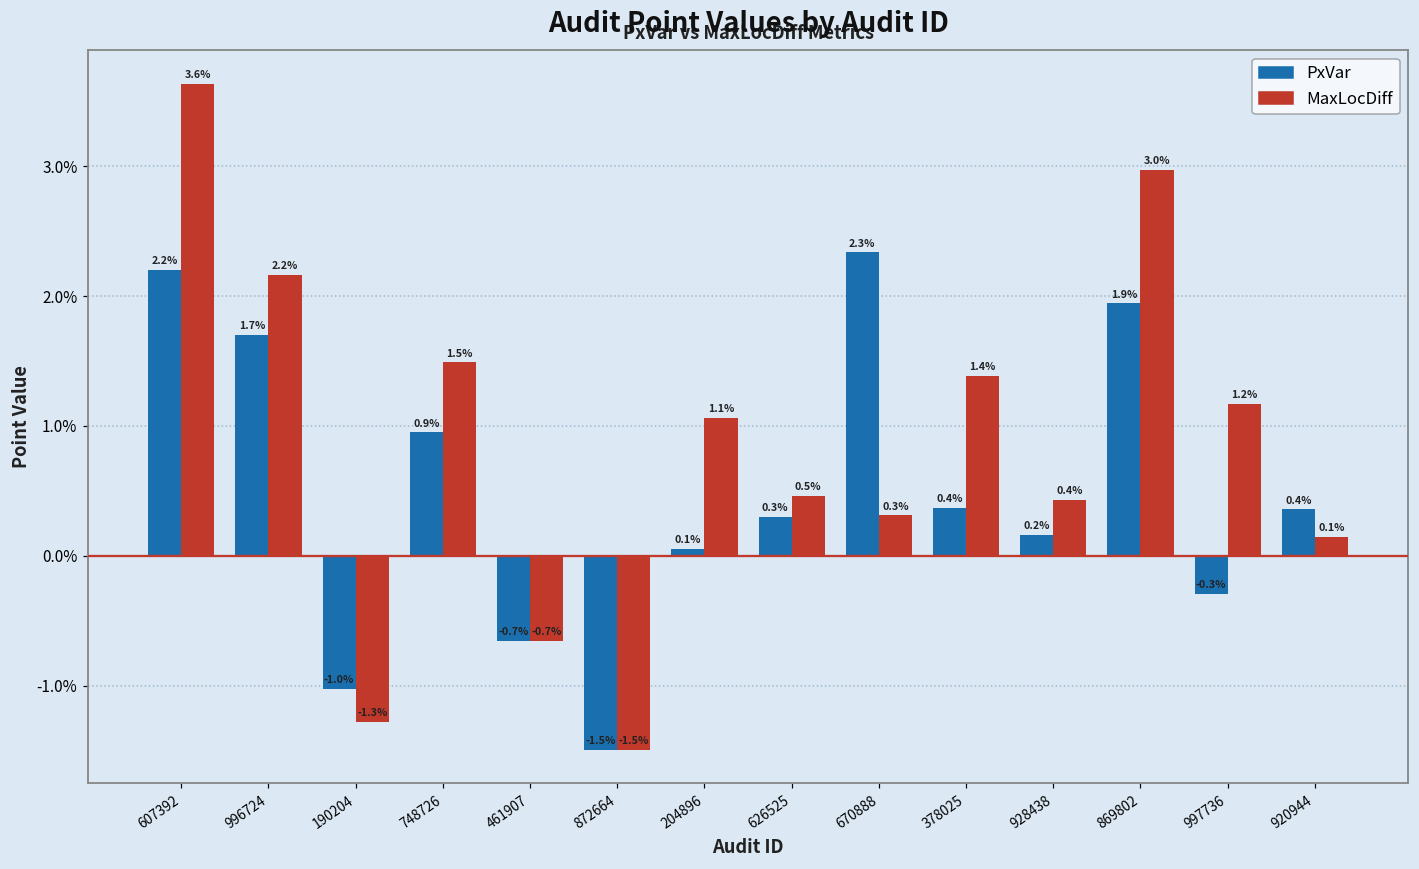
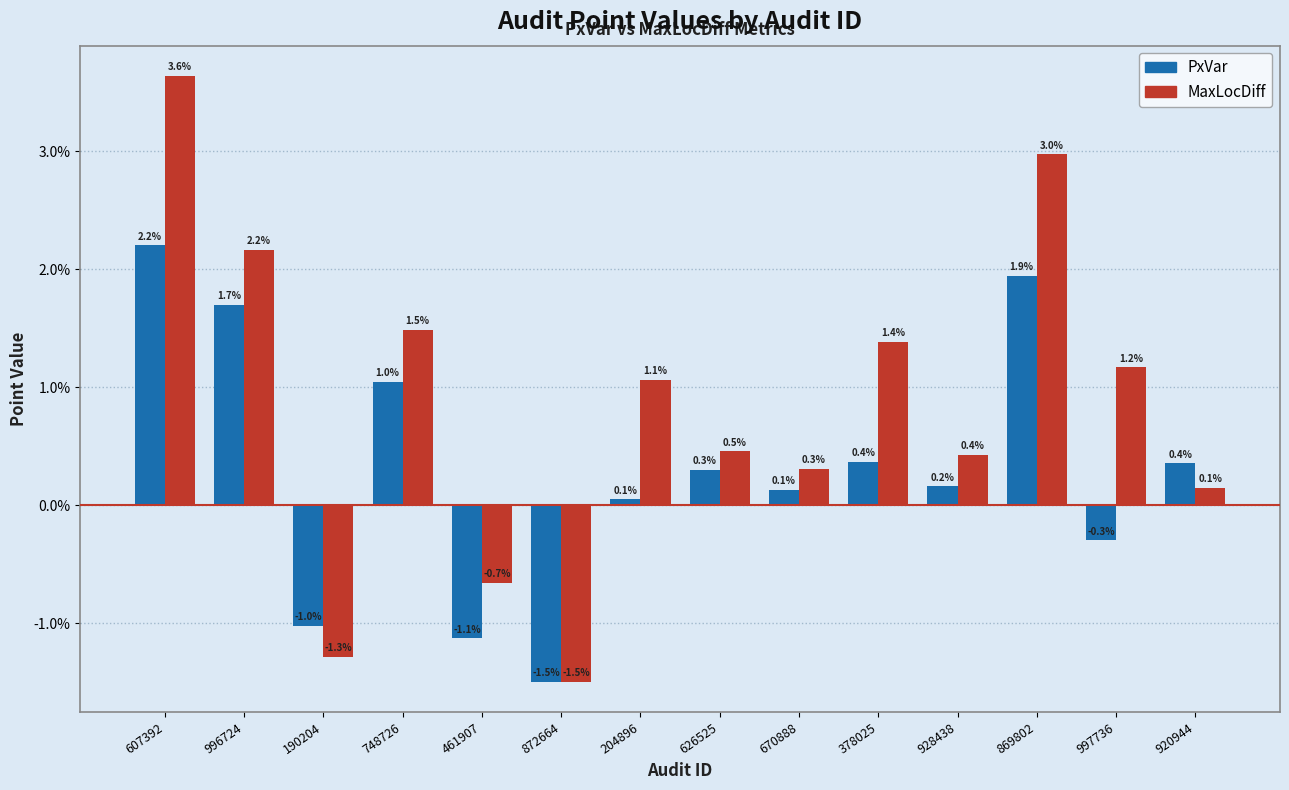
  {
    "PxVar": {
      "607392": "2.2%",
      "996724": "1.7%",
      "190204": "-1.0%",
-     "748726": "0.9%",
-     "461907": "-0.7%",
+     "748726": "1.0%",
+     "461907": "-1.1%",
      "872664": "-1.5%",
      "204896": "0.1%",
      "626525": "0.3%",
-     "670888": "2.3%",
+     "670888": "0.1%",
      "378025": "0.4%",
      "928438": "0.2%",
      "869802": "1.9%",
      "997736": "-0.3%",
      "920944": "0.4%"
    },
    "MaxLocDiff": {
      "607392": "3.6%",
      "996724": "2.2%",
      "190204": "-1.3%",
      "748726": "1.5%",
      "461907": "-0.7%",
      "872664": "-1.5%",
      "204896": "1.1%",
      "626525": "0.5%",
      "670888": "0.3%",
      "378025": "1.4%",
      "928438": "0.4%",
      "869802": "3.0%",
      "997736": "1.2%",
      "920944": "0.1%"
    }
  }
